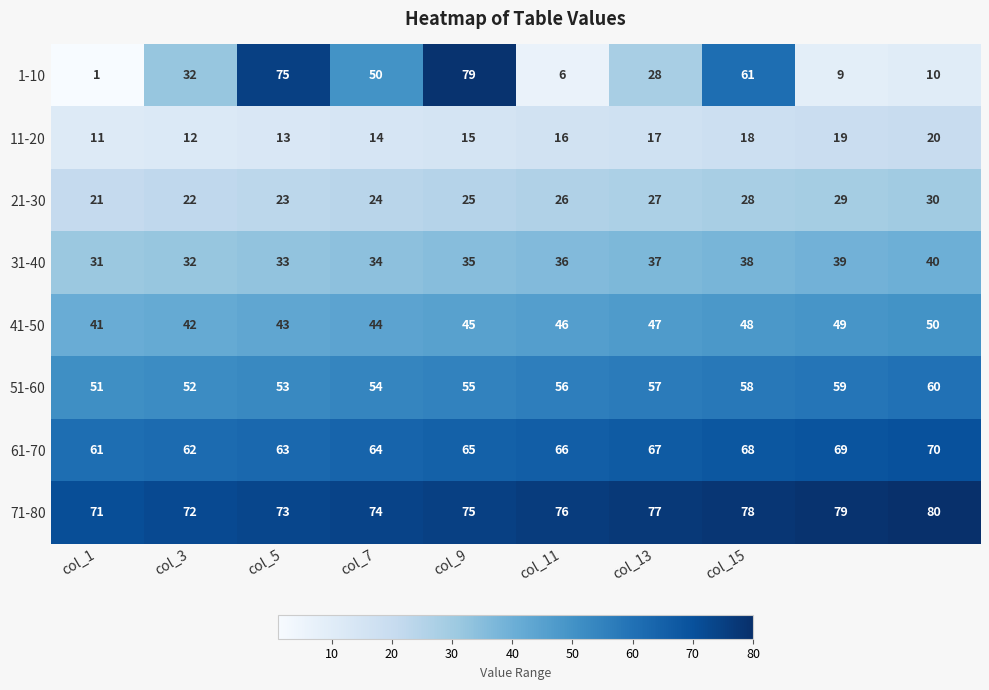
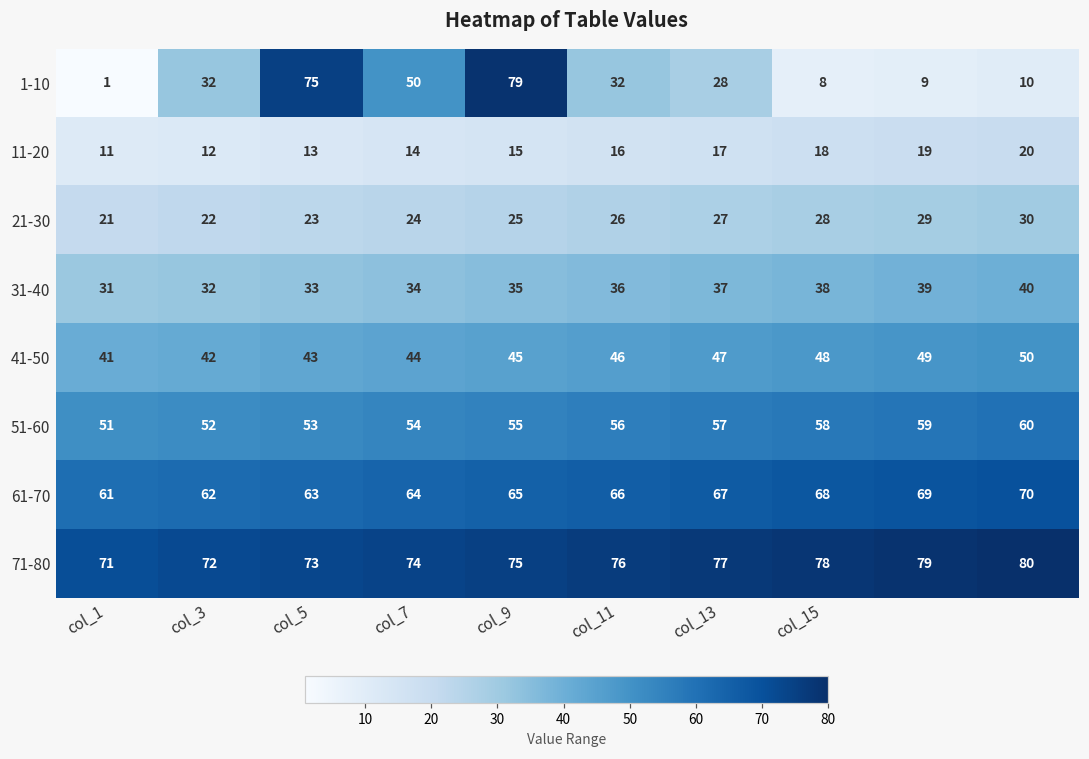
  {
    "1-10": {
      "col_1": 1,
      "col_3": 32,
      "col_5": 75,
      "col_7": 50,
      "col_9": 79,
-     "col_11": 6,
+     "col_11": 32,
      "col_13": 28,
-     "col_15": 61
+     "col_15": 8
    },
    "11-20": {
      "col_1": 11,
      "col_3": 12,
      "col_5": 13,
      "col_7": 14,
      "col_9": 15,
      "col_11": 16,
      "col_13": 17,
      "col_15": 18
    },
    "21-30": {
      "col_1": 21,
      "col_3": 22,
      "col_5": 23,
      "col_7": 24,
      "col_9": 25,
      "col_11": 26,
      "col_13": 27,
      "col_15": 28
    },
    "31-40": {
      "col_1": 31,
      "col_3": 32,
      "col_5": 33,
      "col_7": 34,
      "col_9": 35,
      "col_11": 36,
      "col_13": 37,
      "col_15": 38
    },
    "41-50": {
      "col_1": 41,
      "col_3": 42,
      "col_5": 43,
      "col_7": 44,
      "col_9": 45,
      "col_11": 46,
      "col_13": 47,
      "col_15": 48
    },
    "51-60": {
      "col_1": 51,
      "col_3": 52,
      "col_5": 53,
      "col_7": 54,
      "col_9": 55,
      "col_11": 56,
      "col_13": 57,
      "col_15": 58
    },
    "61-70": {
      "col_1": 61,
      "col_3": 62,
      "col_5": 63,
      "col_7": 64,
      "col_9": 65,
      "col_11": 66,
      "col_13": 67,
      "col_15": 68
    },
    "71-80": {
      "col_1": 71,
      "col_3": 72,
      "col_5": 73,
      "col_7": 74,
      "col_9": 75,
      "col_11": 76,
      "col_13": 77,
      "col_15": 78
    }
  }
